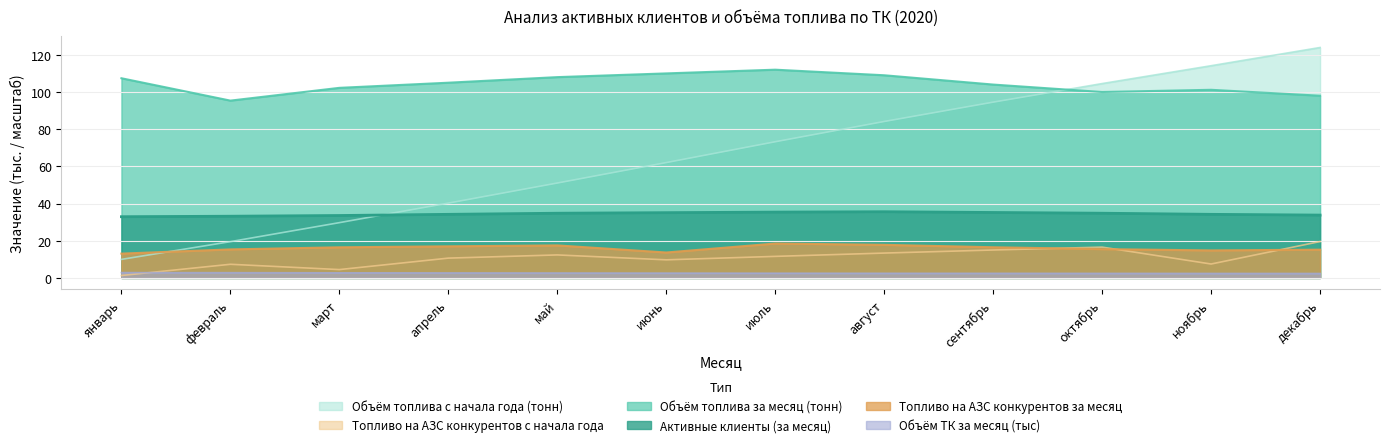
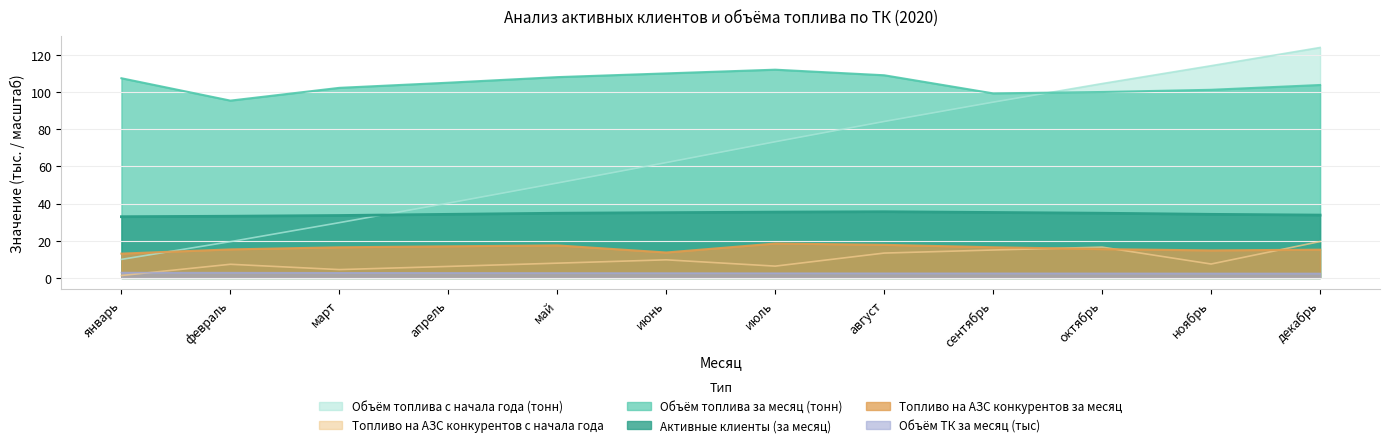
  {
    "Топливо на АЗС конкурентов с начала года": {
      "январь": 1,
      "февраль": 7,
      "март": 4,
-     "апрель": 11,
-     "май": 12,
+     "апрель": 6,
+     "май": 8,
      "июнь": 10,
-     "июль": 12,
+     "июль": 6,
      "август": 13,
      "сентябрь": 15,
      "ноябрь": 7,
      "декабрь": 20
    },
    "Объём топлива за месяц (тонн)": {
      "январь": 107,
      "февраль": 95,
      "март": 102,
      "апрель": 105,
      "май": 108,
      "июнь": 110,
      "июль": 112,
      "август": 109,
-     "сентябрь": 104,
+     "сентябрь": 99,
      "октябрь": 100,
      "ноябрь": 101,
-     "декабрь": 98
+     "декабрь": 104
    },
    "Активные клиенты (за месяц)": {
      "январь": 33,
      "февраль": 33,
      "март": 34,
      "апрель": 34,
      "май": 35,
      "июнь": 35,
      "июль": 35,
      "август": 36,
      "сентябрь": 35,
      "октябрь": 35,
      "ноябрь": 34,
      "декабрь": 34
    },
    "Топливо на АЗС конкурентов за месяц": {
      "январь": 13,
      "февраль": 15,
      "март": 16,
      "апрель": 17,
      "май": 18,
      "июнь": 14,
      "июль": 19,
      "август": 18,
      "сентябрь": 17,
      "ноябрь": 15,
      "декабрь": 15
    }
  }
